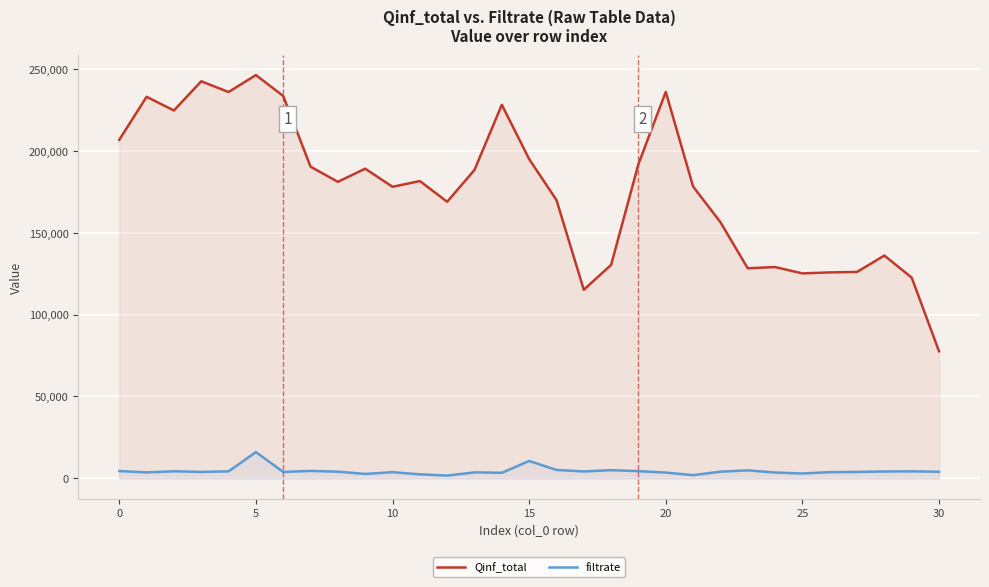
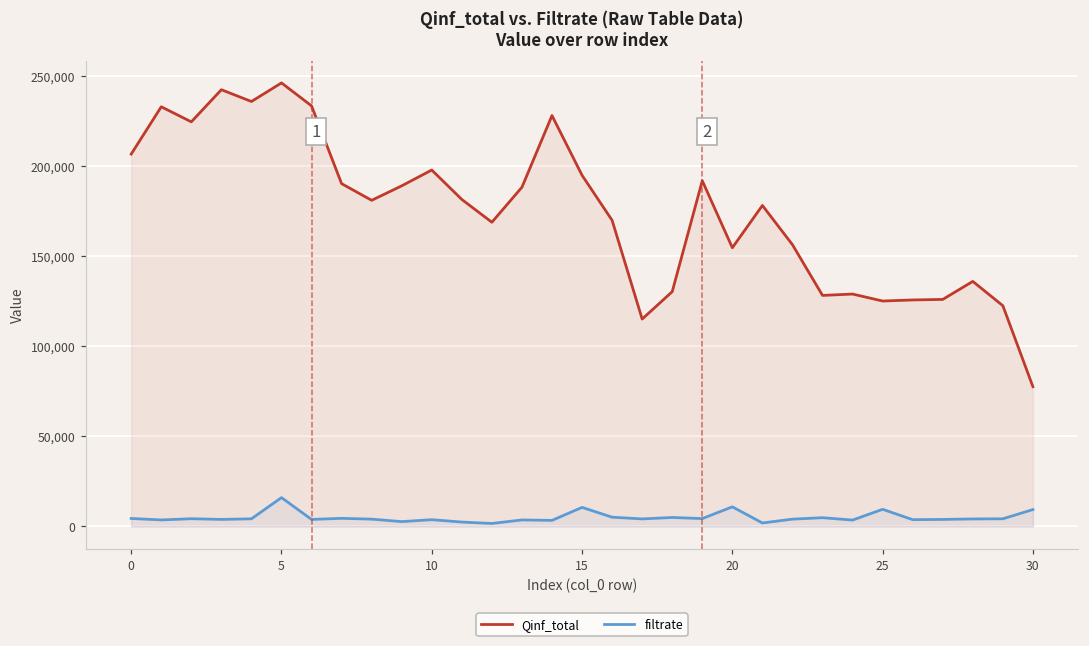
  {
    "Qinf_total": {
      "0": "207,000",
      "5": "246,000",
-     "10": "178,000",
+     "10": "198,000",
      "15": "195,000",
-     "20": "236,000",
+     "20": "155,000",
      "25": "125,000",
      "30": "78,000"
    },
    "filtrate": {
      "0": "4,000",
      "5": "16,000",
      "10": "4,000",
      "15": "11,000",
-     "20": "4,000",
-     "25": "3,000",
-     "30": "4,000"
+     "20": "11,000",
+     "25": "10,000",
+     "30": "9,000"
    }
  }
